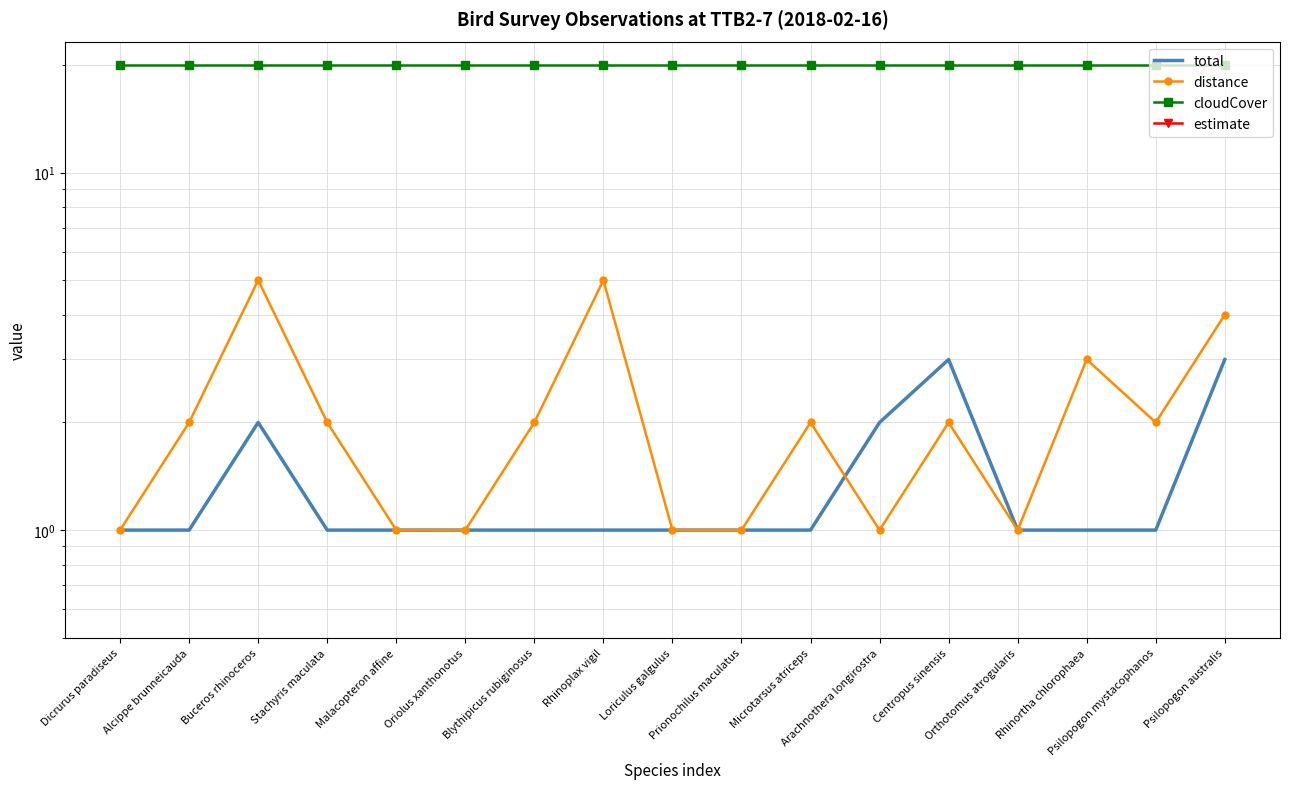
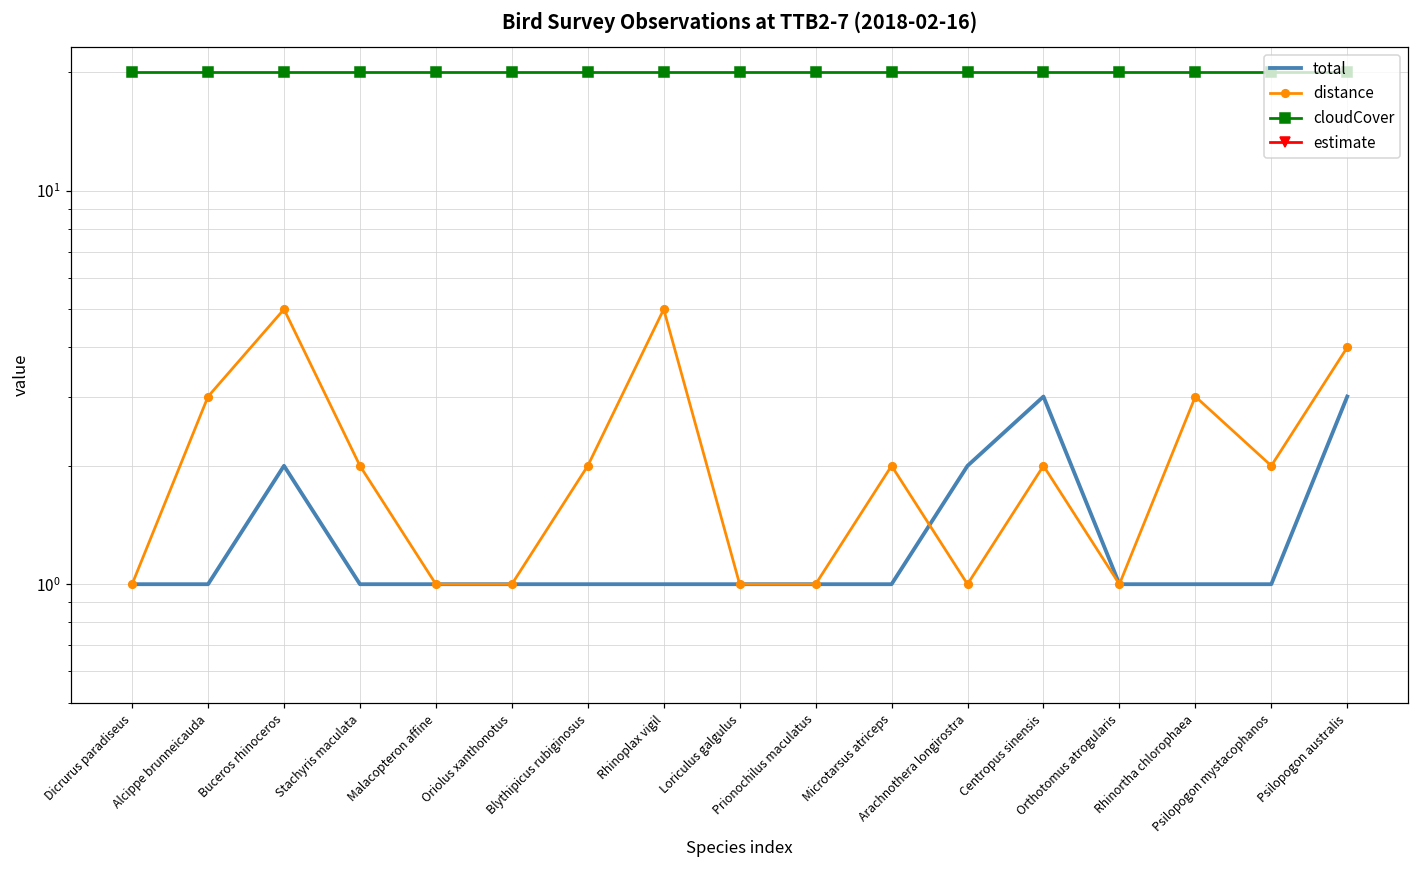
  {
    "total": {
      "Alcippe brunneicauda": 1,
      "Buceros rhinoceros": 2,
      "Stachyris maculata": 1,
      "Blythipicus rubiginosus": 1,
      "Rhinoplax vigil": 1,
      "Microtarsus atriceps": 1,
      "Arachnothera longirostra": 2,
      "Centropus sinensis": 3,
      "Rhinortha chlorophaea": 1,
      "Psilopogon mystacophanos": 1,
      "Psilopogon australis": 3
    },
    "distance": {
-     "Alcippe brunneicauda": 2,
+     "Alcippe brunneicauda": 3,
      "Buceros rhinoceros": 5,
      "Stachyris maculata": 2,
      "Blythipicus rubiginosus": 2,
      "Rhinoplax vigil": 5,
      "Microtarsus atriceps": 2,
      "Arachnothera longirostra": 1,
      "Centropus sinensis": 2,
      "Rhinortha chlorophaea": 3,
      "Psilopogon mystacophanos": 2,
      "Psilopogon australis": 4
    },
    "cloudCover": {
      "Dicrurus paradiseus": 20,
      "Alcippe brunneicauda": 20,
      "Buceros rhinoceros": 20,
      "Stachyris maculata": 20,
      "Malacopteron affine": 20,
      "Oriolus xanthonotus": 20,
      "Blythipicus rubiginosus": 20,
      "Rhinoplax vigil": 20,
      "Loriculus galgulus": 20,
      "Prionochilus maculatus": 20,
      "Microtarsus atriceps": 20,
      "Arachnothera longirostra": 20,
      "Centropus sinensis": 20,
      "Orthotomus atrogularis": 20,
      "Rhinortha chlorophaea": 20
    }
  }
